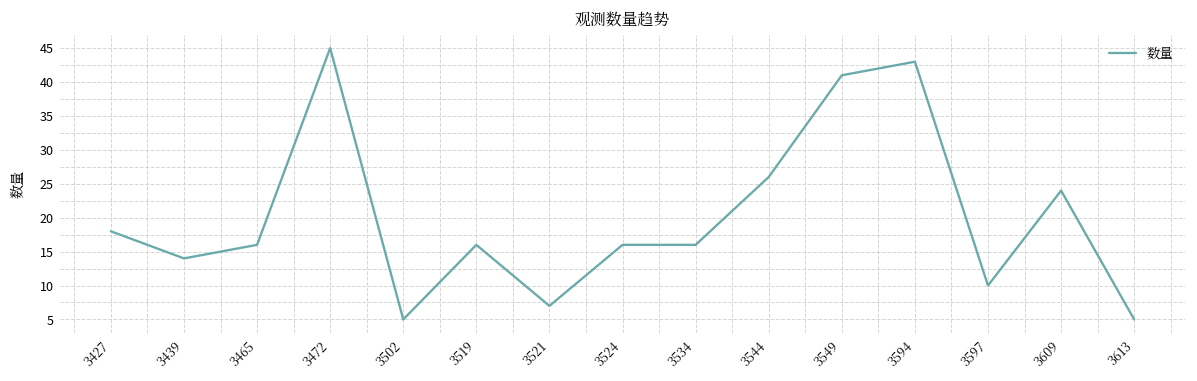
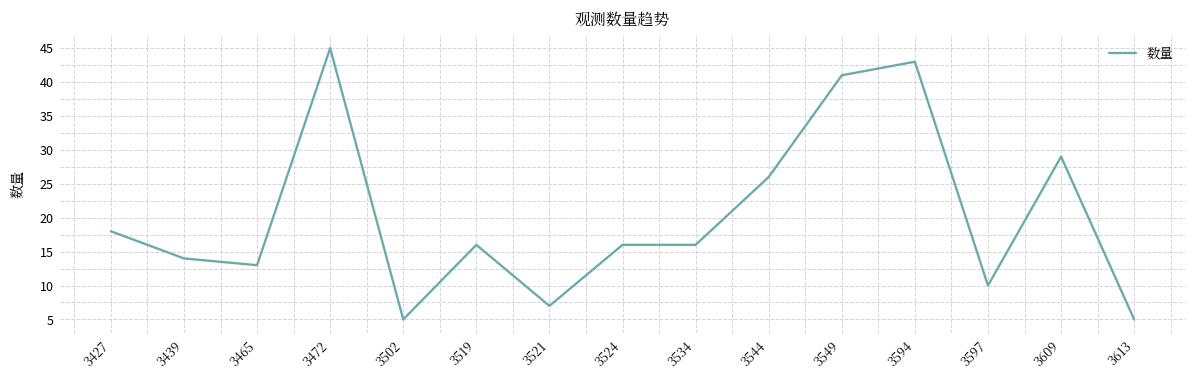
  {
    "3427": 18,
    "3439": 14,
-   "3465": 16,
+   "3465": 13,
    "3472": 45,
    "3502": 5,
    "3519": 16,
    "3521": 7,
    "3524": 16,
    "3534": 16,
    "3544": 26,
    "3549": 41,
    "3594": 43,
    "3597": 10,
-   "3609": 24,
+   "3609": 29,
    "3613": 5
  }
